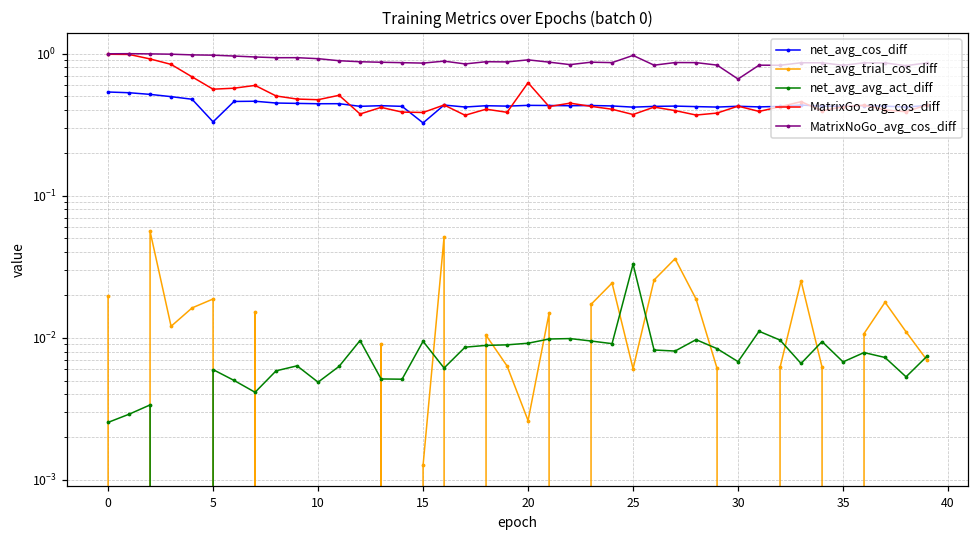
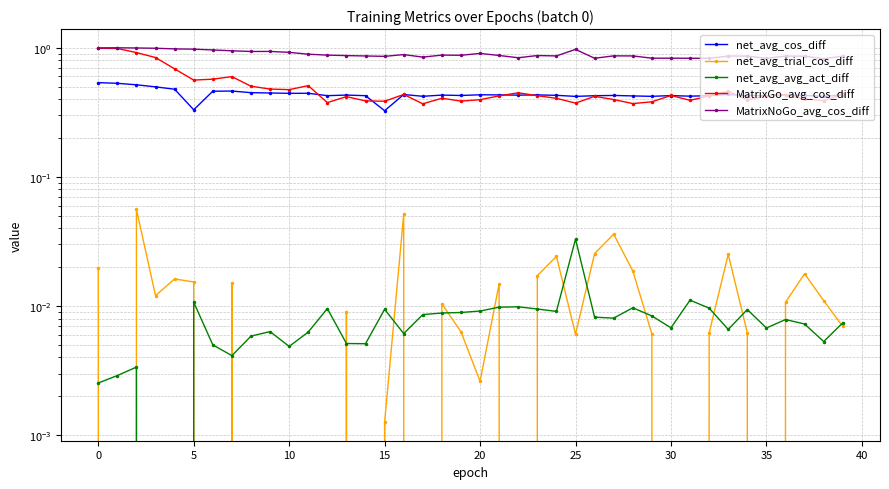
  {
    "net_avg_cos_diff": {
      "0": 0.54,
      "5": 0.33,
      "10": 0.44,
      "15": 0.33,
      "20": 0.43,
      "25": 0.42
    },
    "net_avg_trial_cos_diff": {
      "0": 0.020,
-     "5": 0.019,
+     "5": 0.015,
      "15": 0.0013,
      "20": 0.0026,
      "25": 0.006
    },
    "net_avg_avg_act_diff": {
      "0": 0.0025,
-     "5": 0.006,
+     "5": 0.011,
      "10": 0.005,
      "15": 0.009,
      "20": 0.009,
      "25": 0.033,
      "30": 0.007,
      "35": 0.007
    },
    "MatrixGo_avg_cos_diff": {
      "5": 0.6,
      "10": 0.47,
      "15": 0.39,
-     "20": 0.6,
+     "20": 0.40,
      "25": 0.37
    },
    "MatrixNoGo_avg_cos_diff": {
      "5": 1.0,
      "10": 0.9,
      "15": 0.9,
      "20": 0.9,
      "25": 1.0,
-     "30": 0.7
+     "30": 0.8
    }
  }
